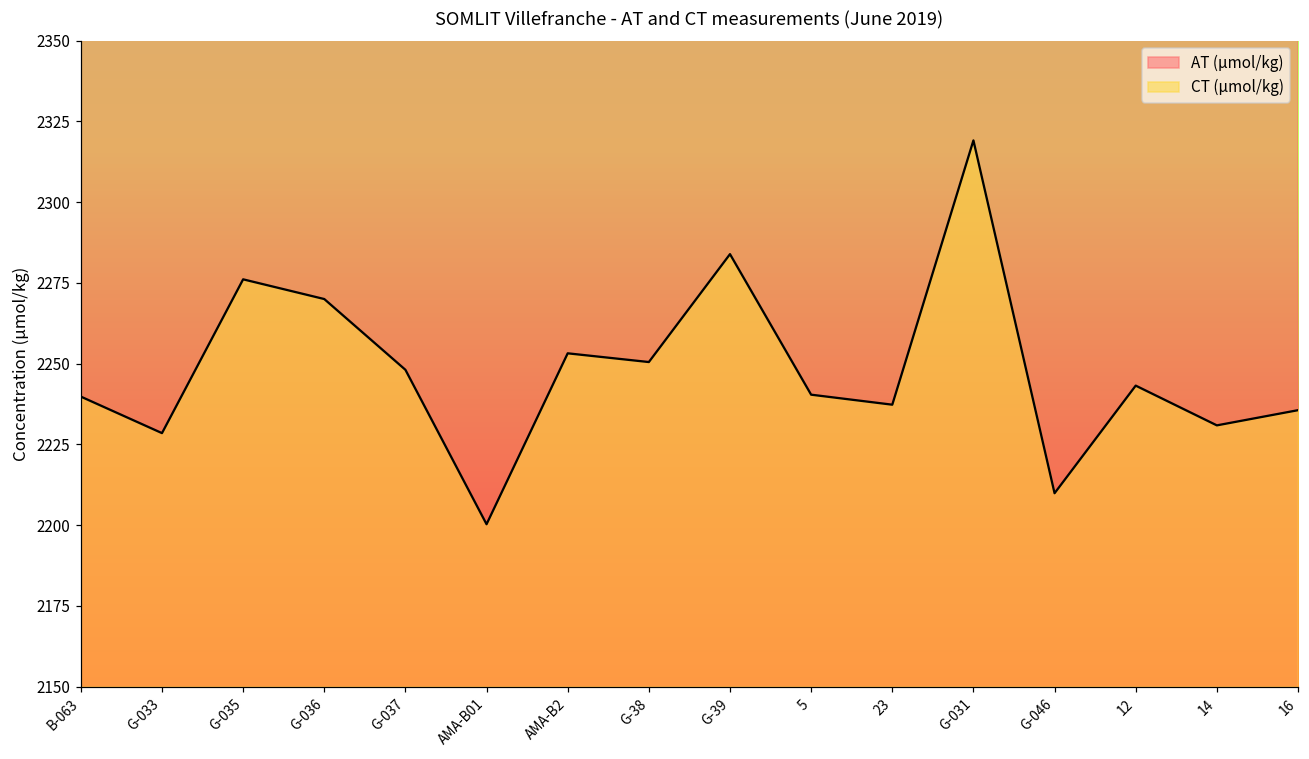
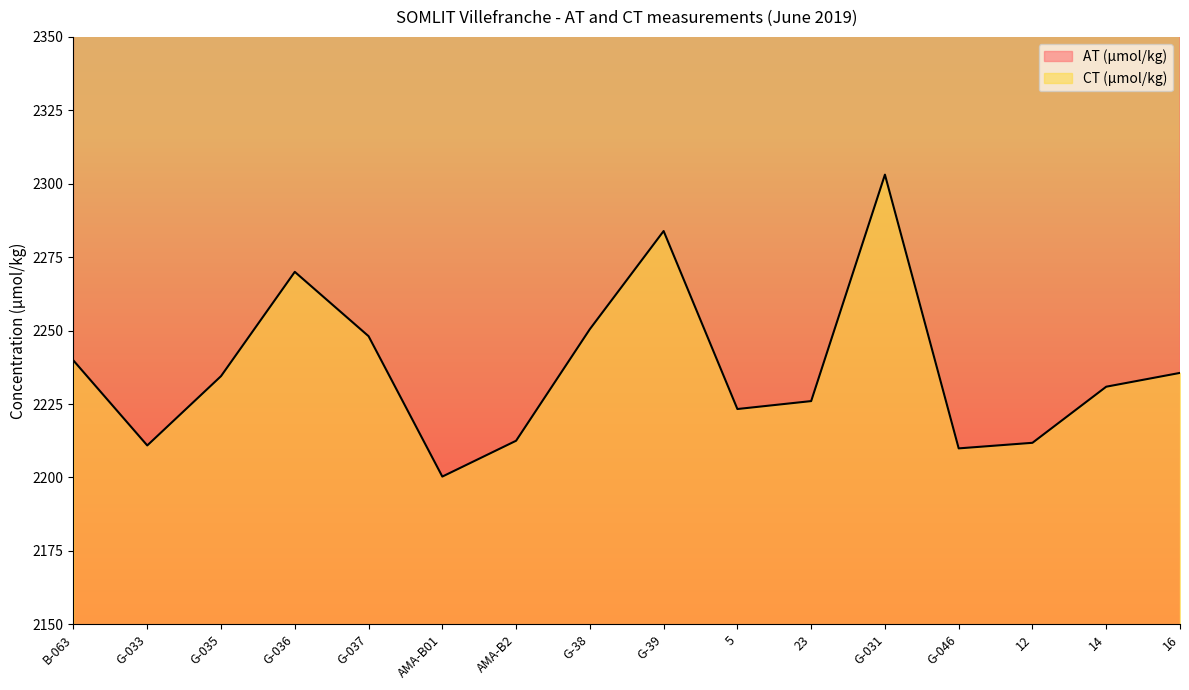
  {
    "CT (µmol/kg)": {
      "B-063": 2240,
-     "G-033": 2229,
-     "G-035": 2276,
+     "G-033": 2211,
+     "G-035": 2235,
      "G-036": 2270,
      "G-037": 2248,
      "AMA-B01": 2200,
-     "AMA-B2": 2253,
+     "AMA-B2": 2213,
      "G-38": 2251,
      "G-39": 2284,
-     "5": 2240,
-     "23": 2237,
-     "G-031": 2319,
+     "5": 2223,
+     "23": 2226,
+     "G-031": 2303,
      "G-046": 2210,
-     "12": 2243,
+     "12": 2212,
      "14": 2231,
      "16": 2236
    }
  }
